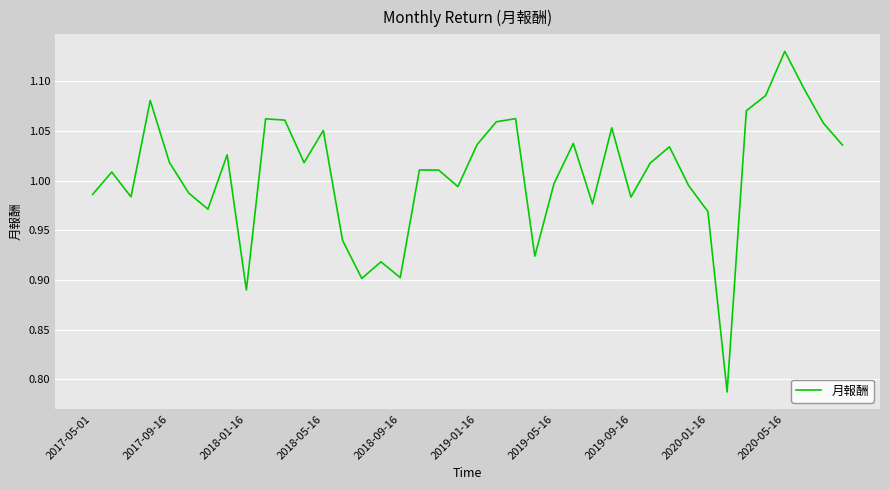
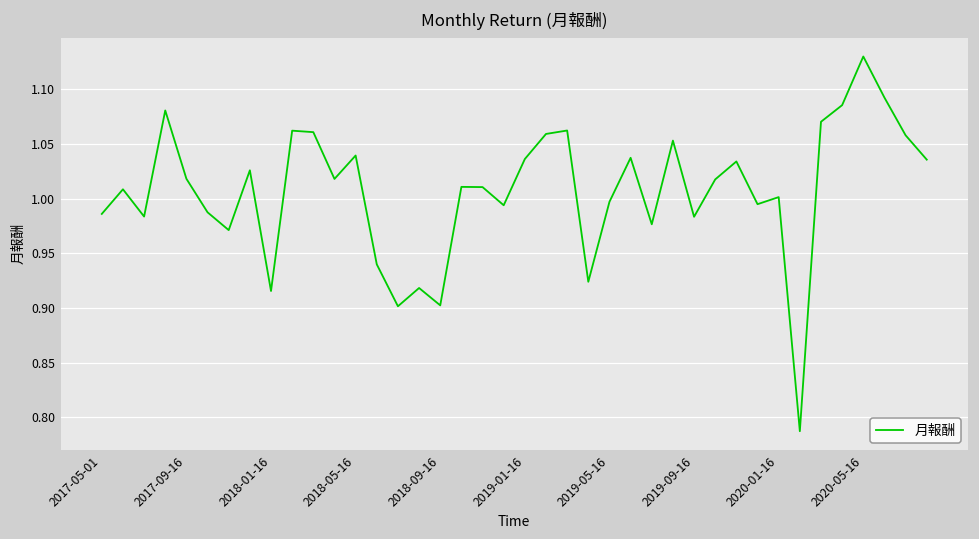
  {
    "2017-05-01": 0.99,
    "2017-09-16": 1.02,
-   "2018-01-16": 0.89,
-   "2018-05-16": 1.05,
+   "2018-01-16": 0.92,
+   "2018-05-16": 1.04,
    "2018-09-16": 0.90,
    "2019-01-16": 1.04,
    "2019-05-16": 1.00,
    "2019-09-16": 0.98,
-   "2020-01-16": 0.97,
+   "2020-01-16": 1.00,
    "2020-05-16": 1.13
  }
